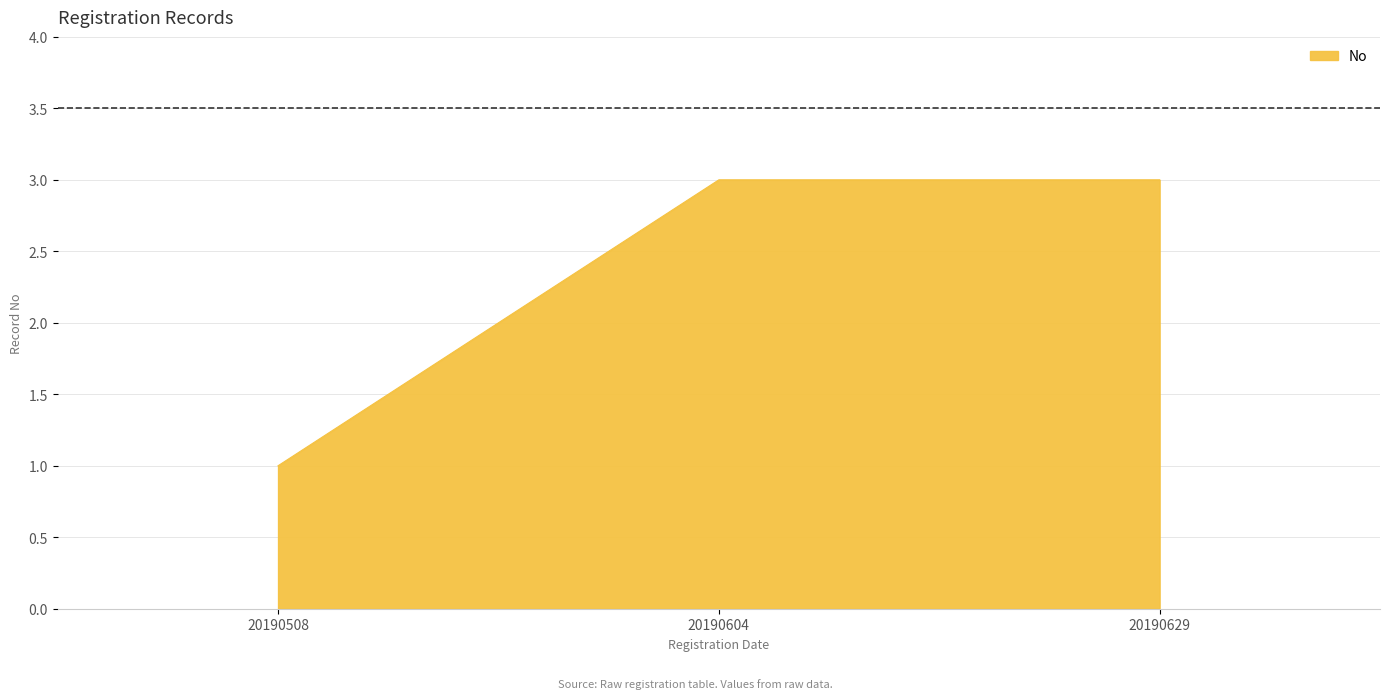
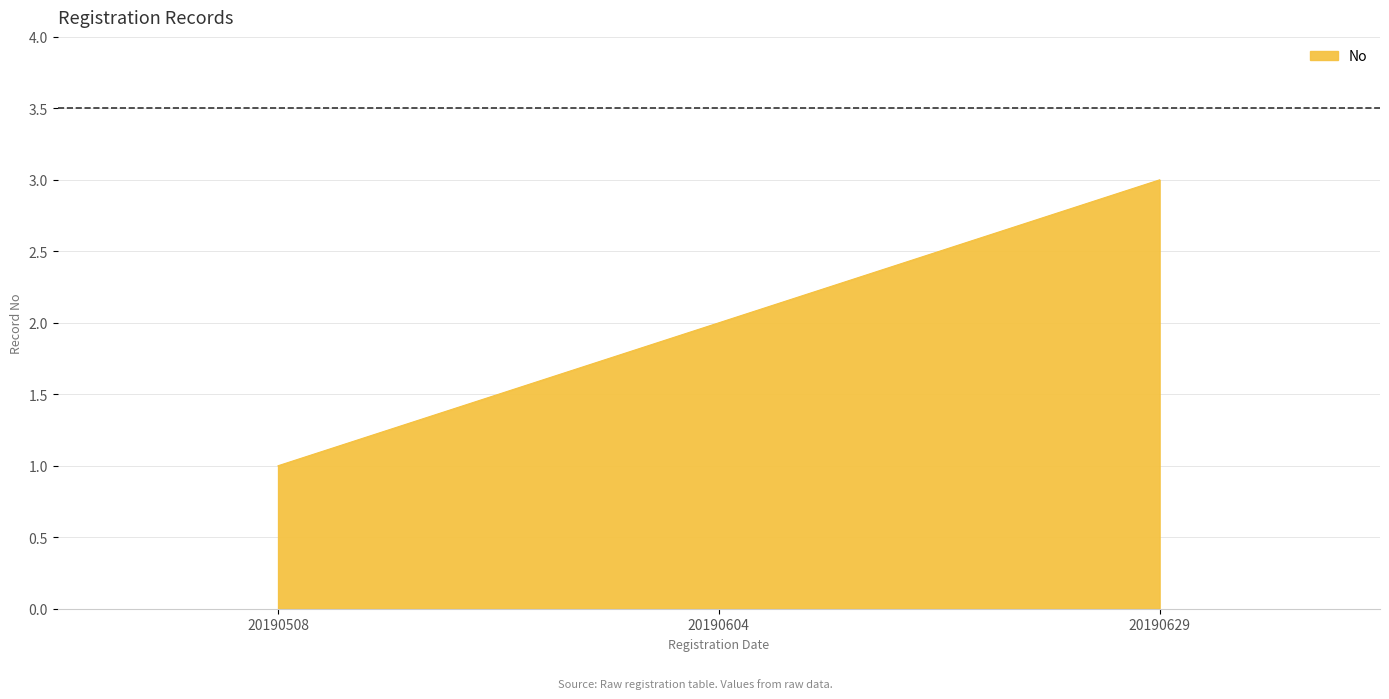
  {
    "20190508": 1,
-   "20190604": 3,
+   "20190604": 2,
    "20190629": 3
  }
